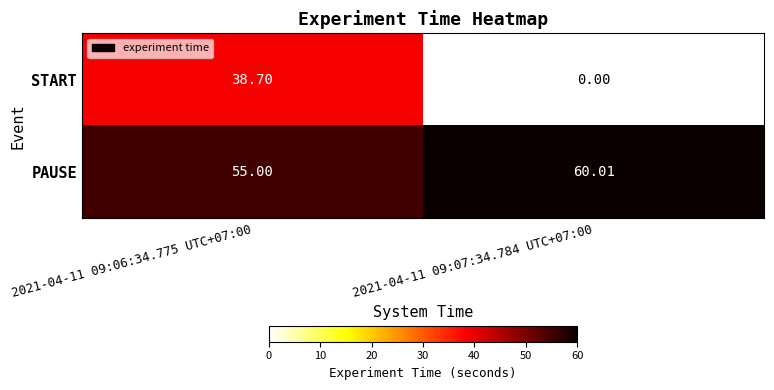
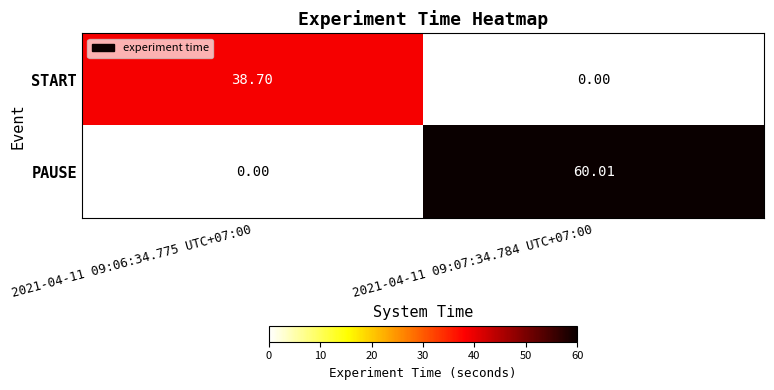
  {
    "START": {
      "2021-04-11 09:06:34.775 UTC+07:00": 38.70,
      "2021-04-11 09:07:34.784 UTC+07:00": 0.00
    },
    "PAUSE": {
-     "2021-04-11 09:06:34.775 UTC+07:00": 55.00,
+     "2021-04-11 09:06:34.775 UTC+07:00": 0.00,
      "2021-04-11 09:07:34.784 UTC+07:00": 60.01
    }
  }
